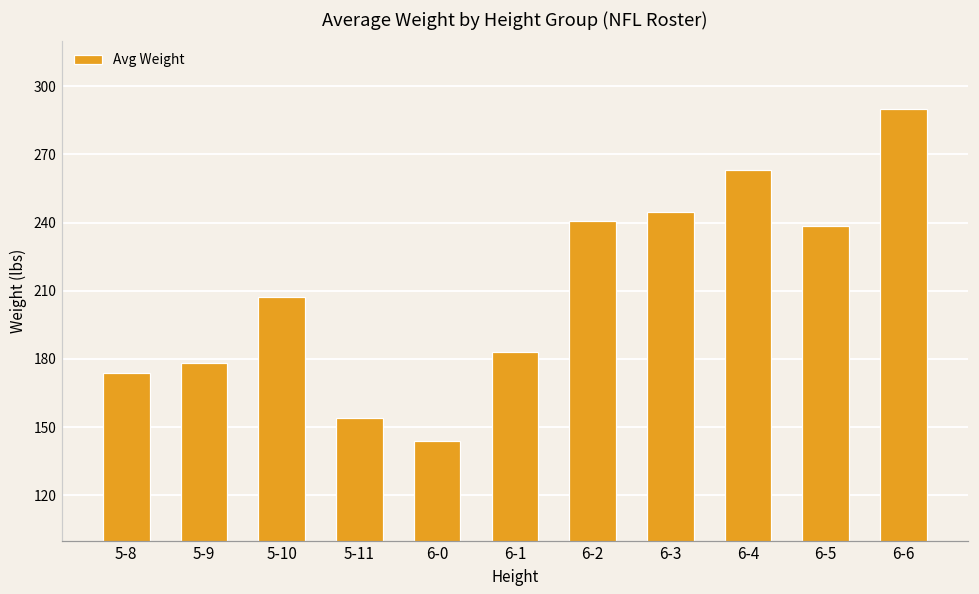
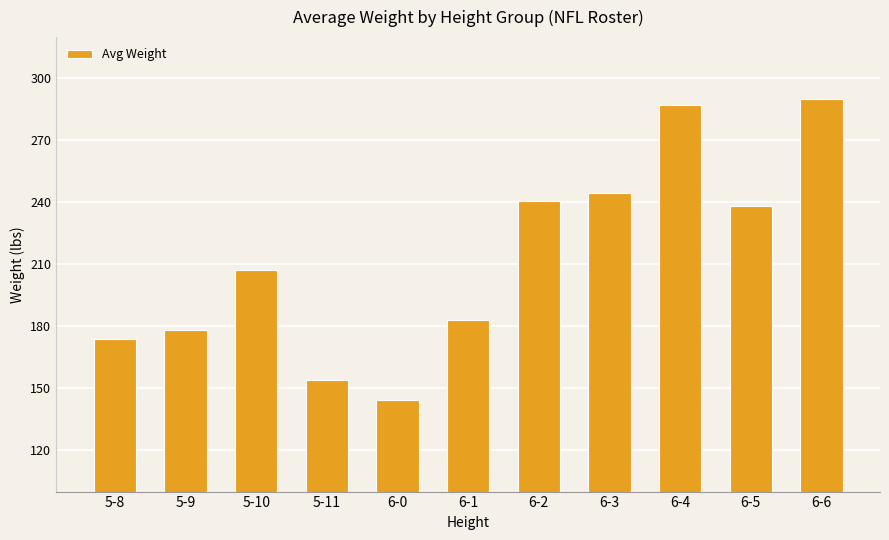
  {
    "5-8": 174,
    "5-9": 178,
    "5-10": 207,
    "5-11": 154,
    "6-0": 144,
    "6-1": 183,
    "6-2": 241,
    "6-3": 245,
-   "6-4": 263,
+   "6-4": 287,
    "6-5": 238,
    "6-6": 290
  }
